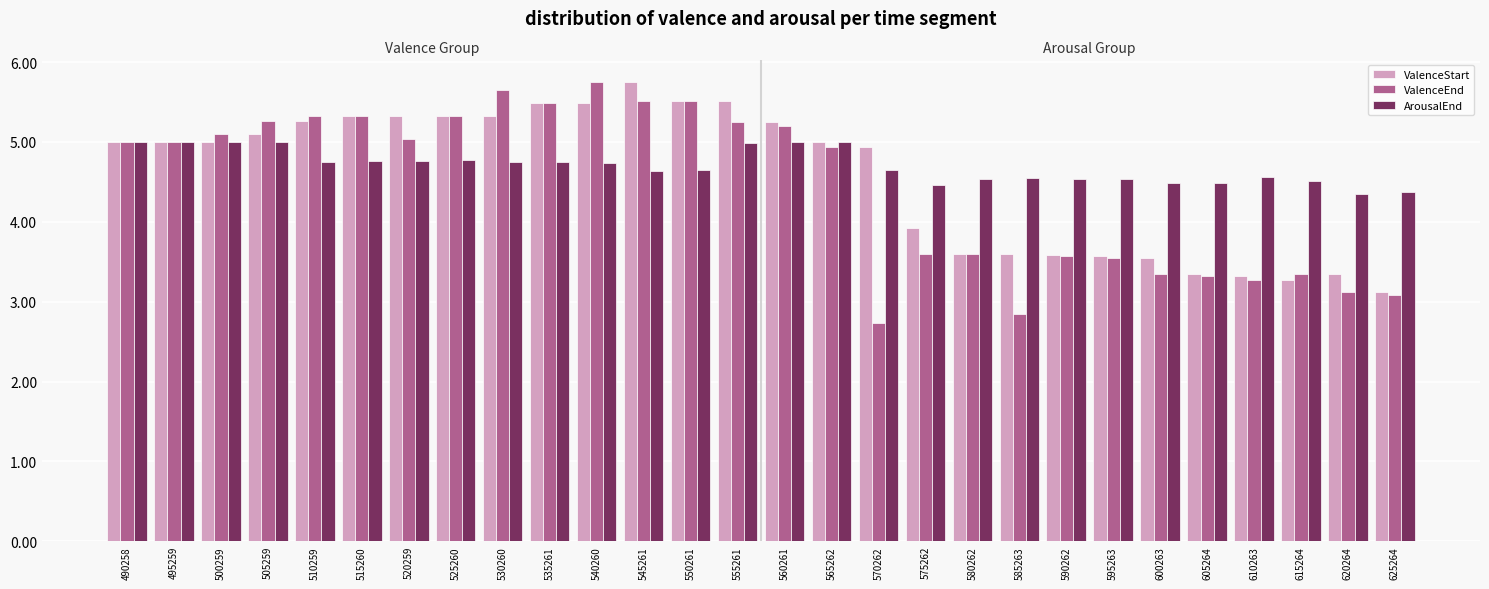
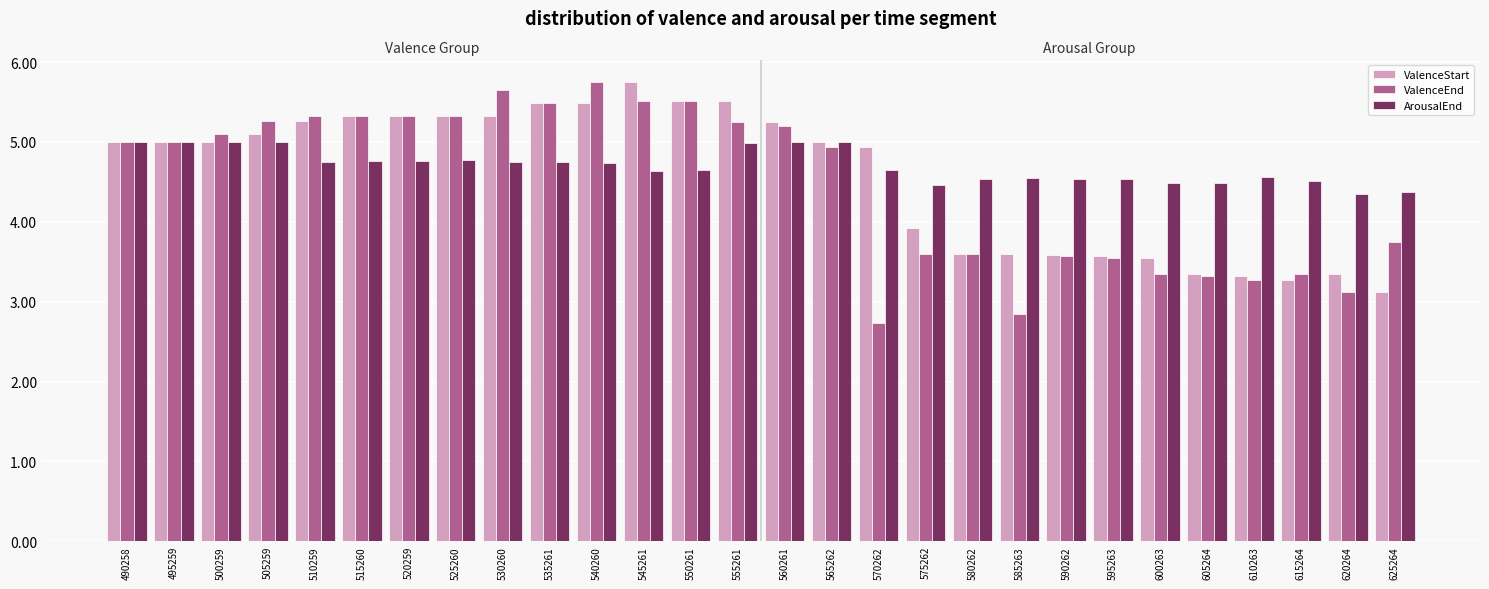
  {
    "ValenceEnd": {
      "490258": 5.0,
      "495259": 5.0,
      "500259": 5.1,
      "505259": 5.3,
      "510259": 5.3,
      "515260": 5.3,
-     "520259": 5.0,
+     "520259": 5.3,
      "525260": 5.3,
      "530260": 5.7,
      "535261": 5.5,
      "540260": 5.7,
      "545261": 5.5,
      "550261": 5.5,
      "555261": 5.2,
      "560261": 5.2,
      "565262": 4.9,
      "570262": 2.7,
      "575262": 3.6,
      "580262": 3.6,
      "585263": 2.8,
      "590262": 3.6,
      "595263": 3.5,
      "600263": 3.4,
      "605264": 3.3,
      "610263": 3.3,
      "615264": 3.3,
      "620264": 3.1,
-     "625264": 3.1
+     "625264": 3.7
    }
  }
